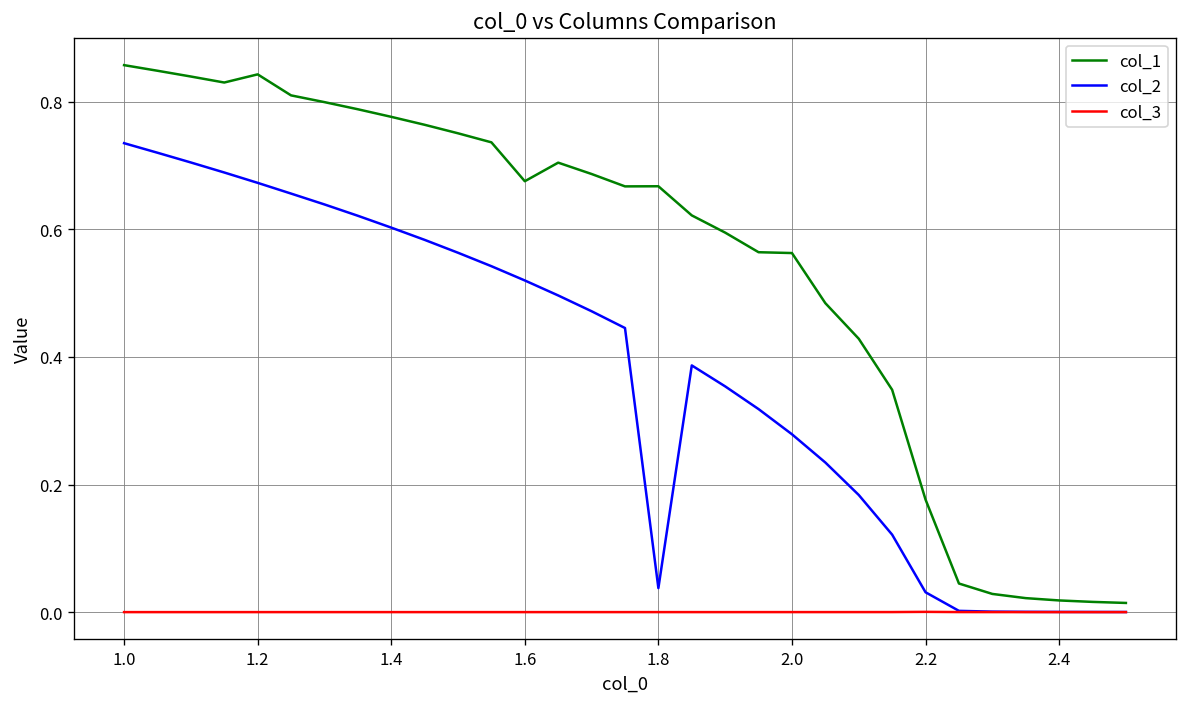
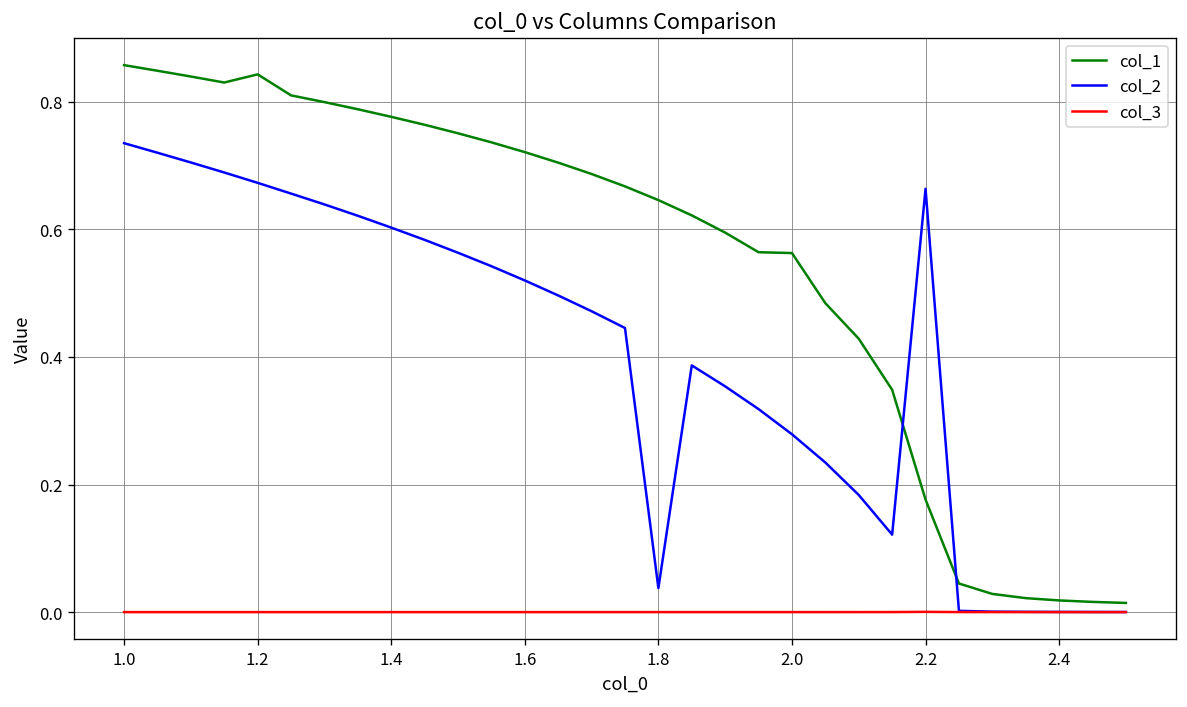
  {
    "col_1": {
      "1.0": 0.86,
      "1.2": 0.84,
      "1.4": 0.78,
-     "1.6": 0.68,
-     "1.8": 0.67,
+     "1.6": 0.72,
+     "1.8": 0.65,
      "2.0": 0.56,
      "2.2": 0.18,
      "2.4": 0.02
    },
    "col_2": {
      "1.0": 0.74,
      "1.2": 0.67,
      "1.4": 0.60,
      "1.6": 0.52,
      "1.8": 0.04,
      "2.0": 0.28,
-     "2.2": 0.03
+     "2.2": 0.66
    },
    "col_3": {
      "1.0": 0.00,
      "1.2": 0.00,
      "1.4": 0.00,
      "1.6": 0.00,
      "1.8": 0.00,
      "2.0": 0.00,
      "2.2": 0.00
    }
  }
